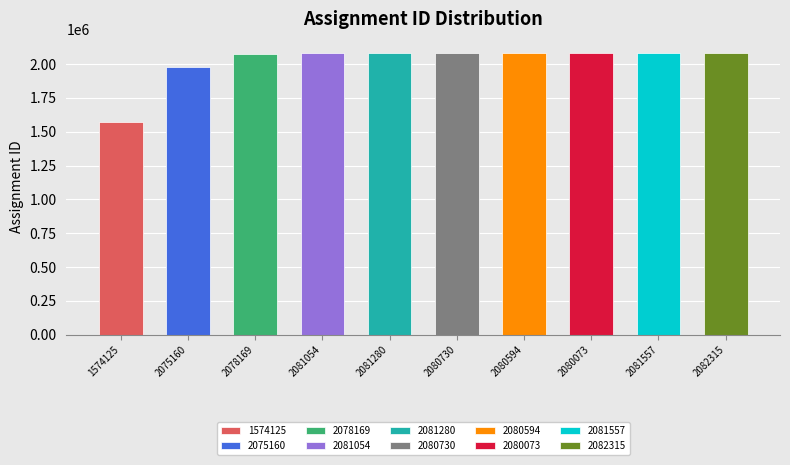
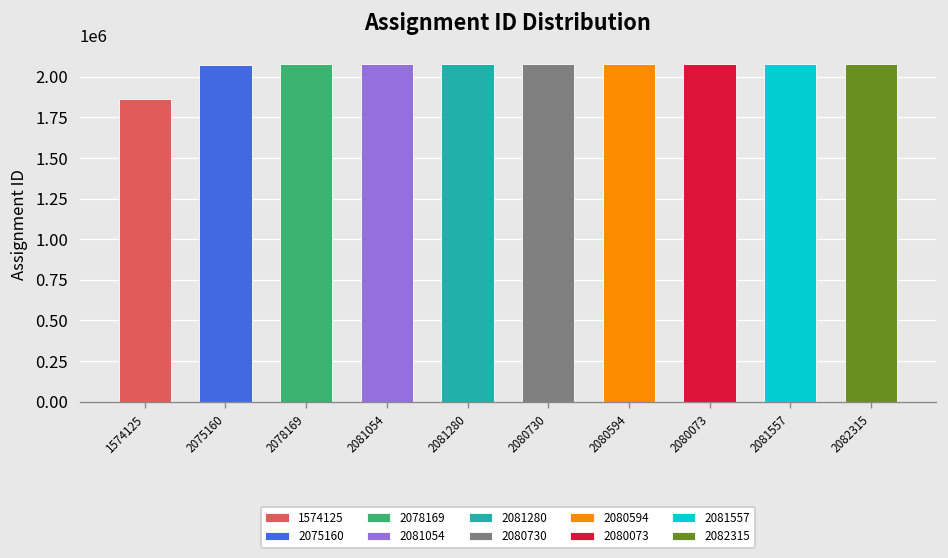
  {
-   "1574125": 1570000,
-   "2075160": 1980000,
+   "1574125": 1860000,
+   "2075160": 2080000,
    "2078169": 2080000,
    "2081054": 2080000,
    "2081280": 2080000,
    "2080730": 2080000,
    "2080594": 2080000,
    "2080073": 2080000,
    "2081557": 2080000,
    "2082315": 2080000
  }
